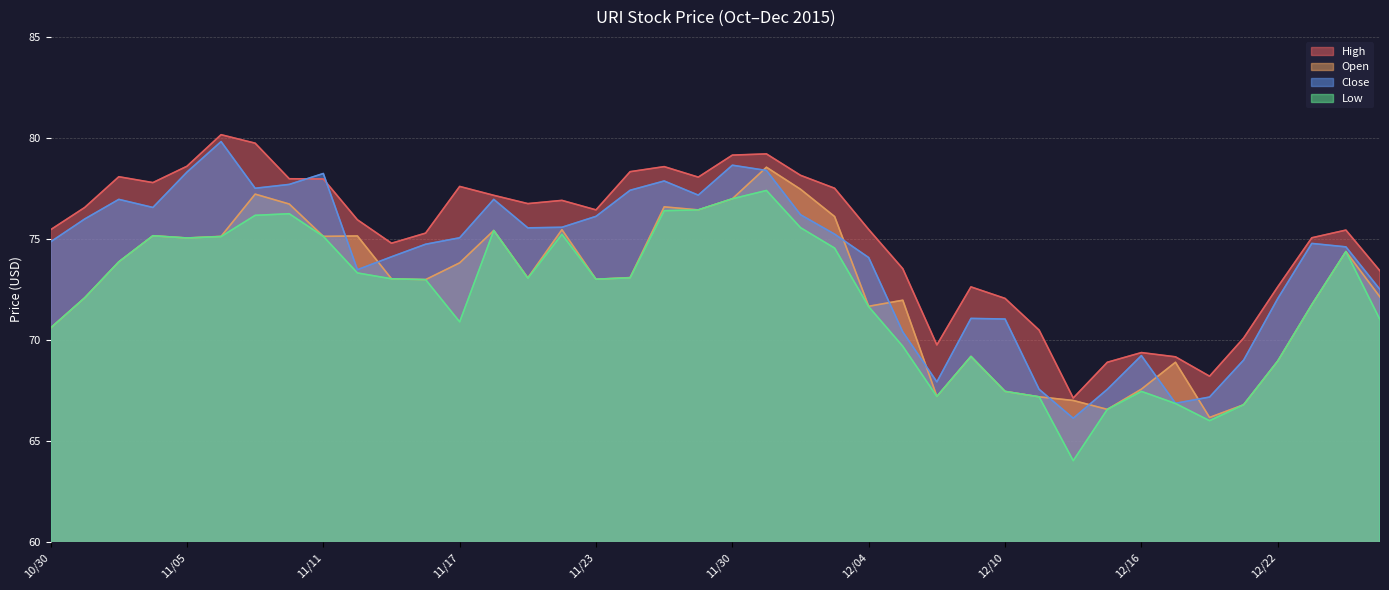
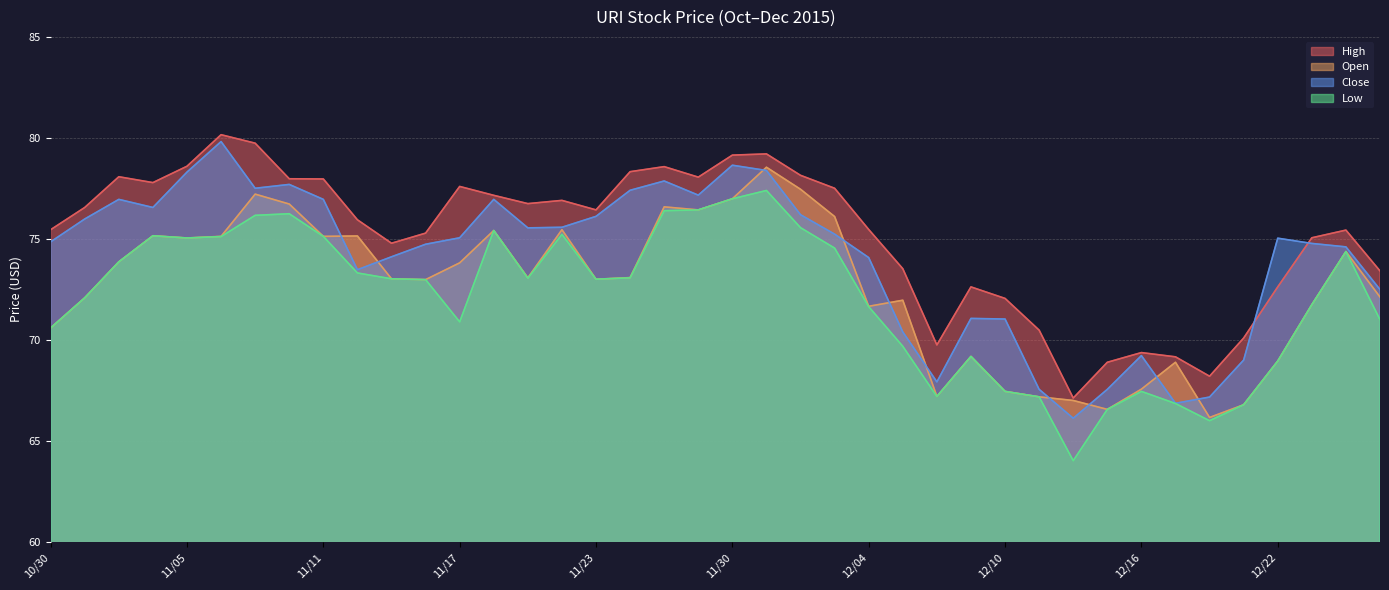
  {
    "Close": {
      "10/30": 74.9,
      "11/05": 78.3,
-     "11/11": 78.2,
+     "11/11": 77.0,
      "11/17": 75.1,
      "11/23": 76.1,
      "11/30": 78.7,
      "12/04": 74.1,
      "12/10": 71.0,
      "12/16": 69.2,
-     "12/22": 72.1
+     "12/22": 75.0
    },
    "Low": {
      "11/17": 70.9
    }
  }
